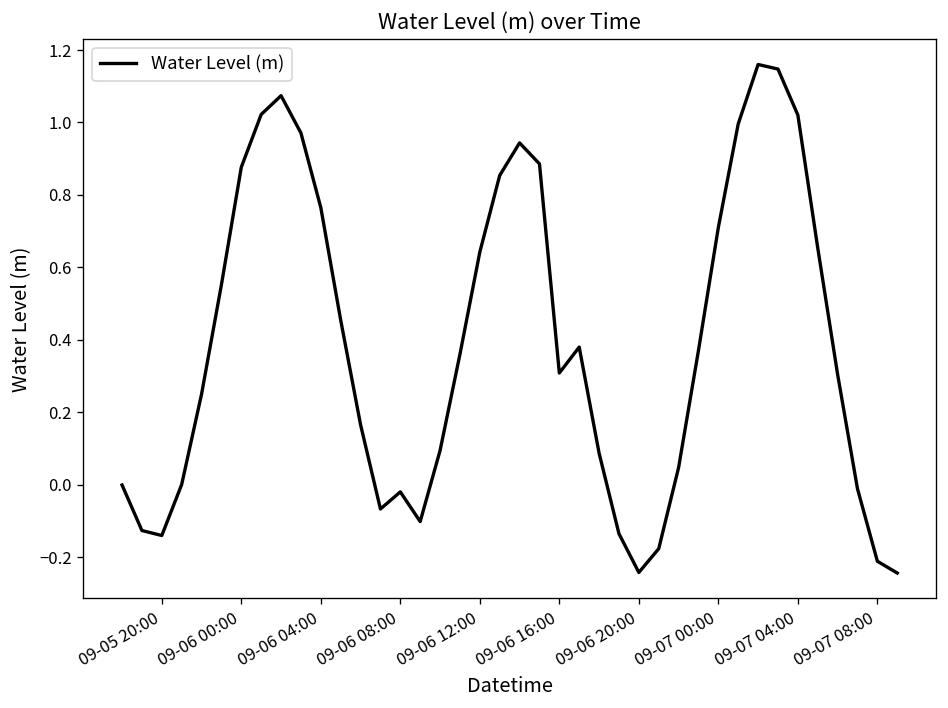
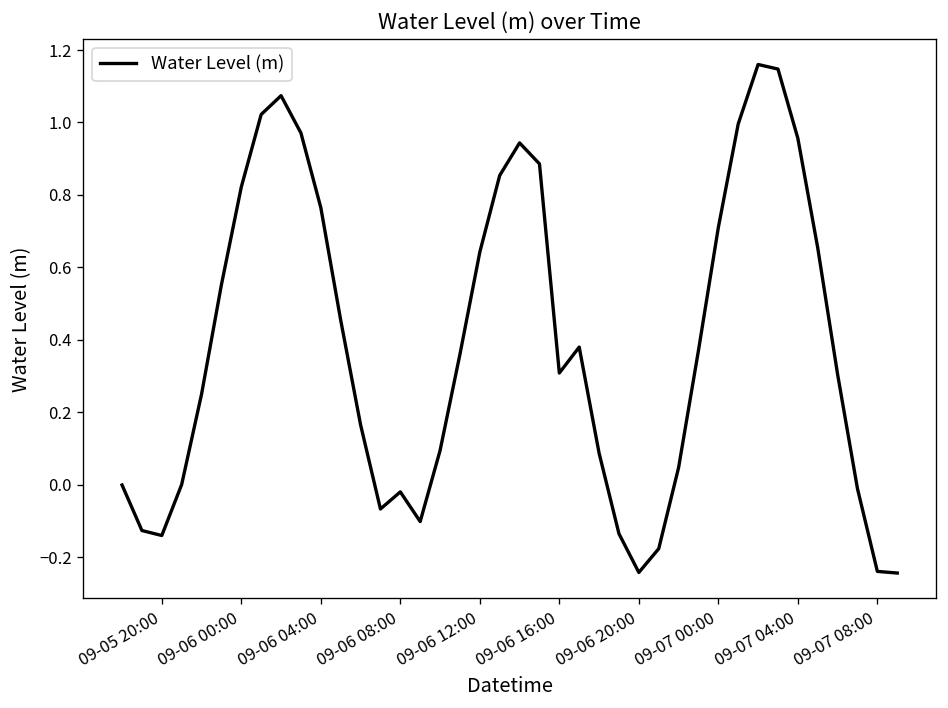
  {
    "09-05 20:00": -0.14,
-   "09-06 00:00": 0.88,
+   "09-06 00:00": 0.82,
    "09-06 04:00": 0.76,
    "09-06 08:00": -0.02,
    "09-06 12:00": 0.64,
    "09-06 16:00": 0.31,
    "09-06 20:00": -0.24,
    "09-07 00:00": 0.71,
-   "09-07 04:00": 1.02,
-   "09-07 08:00": -0.21
+   "09-07 04:00": 0.96,
+   "09-07 08:00": -0.24
  }
